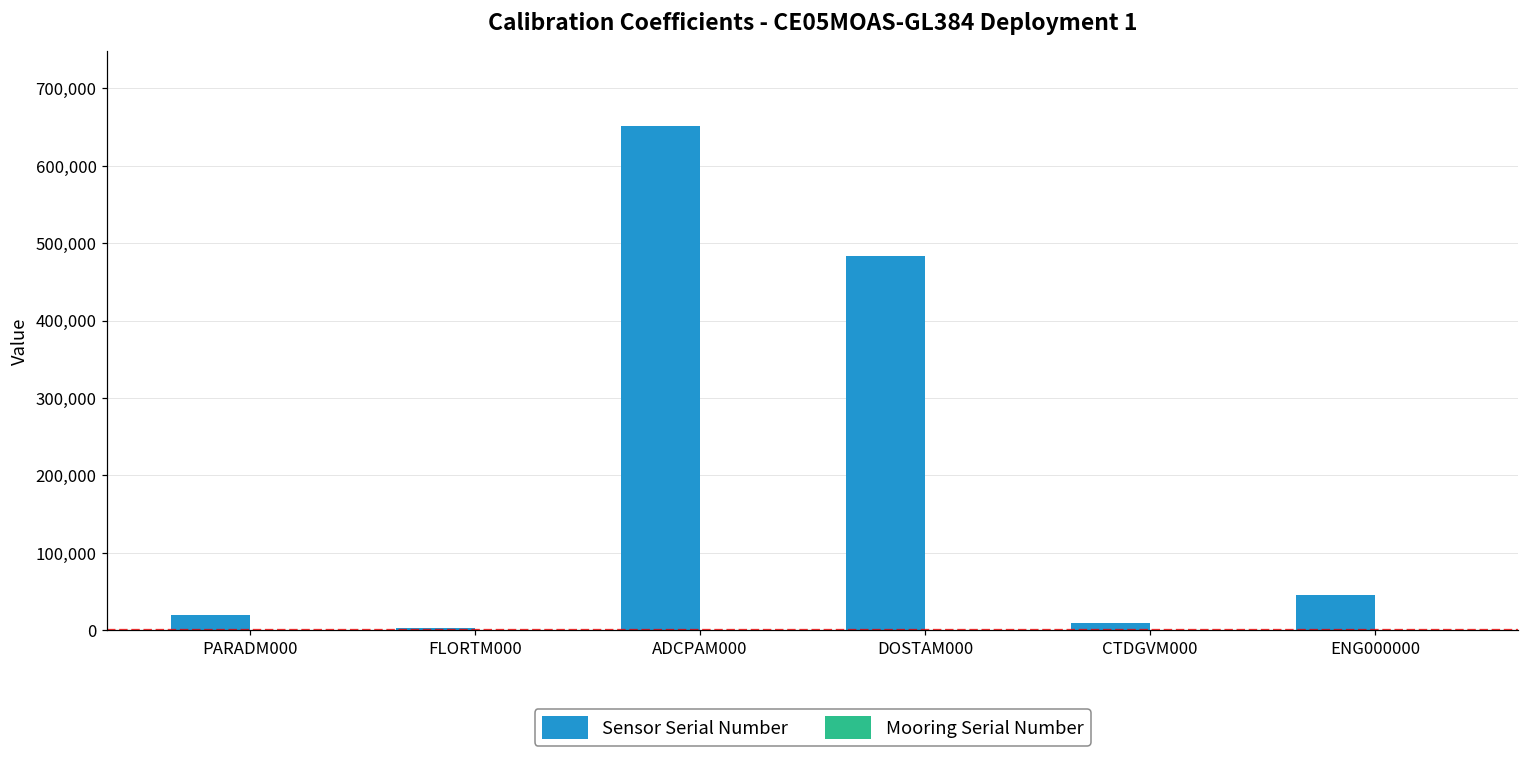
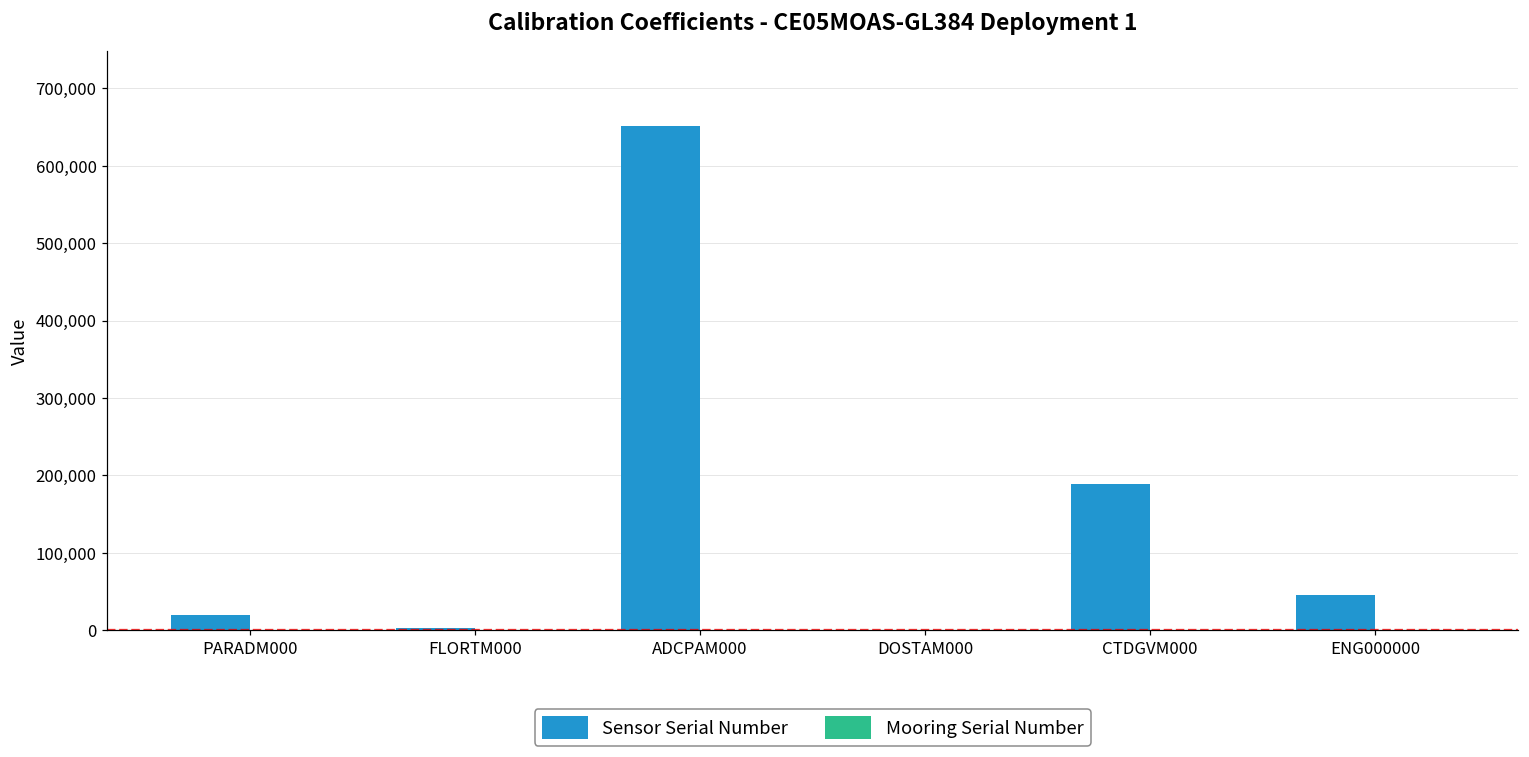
  {
    "Sensor Serial Number": {
      "PARADM000": "20,000",
      "ADCPAM000": "650,000",
-     "DOSTAM000": "480,000",
-     "CTDGVM000": "10,000",
+     "DOSTAM000": "0",
+     "CTDGVM000": "190,000",
      "ENG000000": "50,000"
    }
  }
